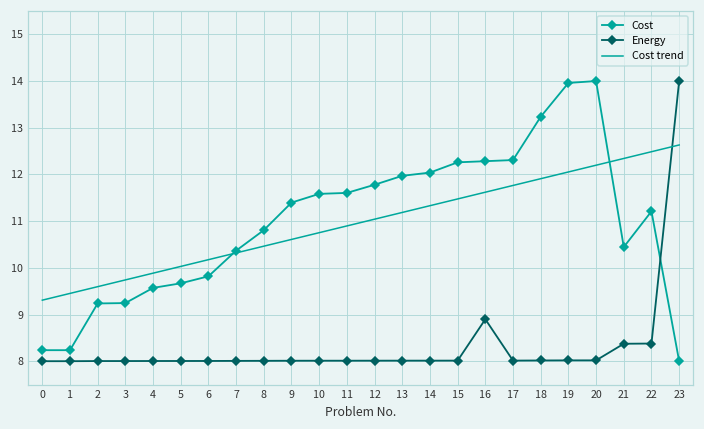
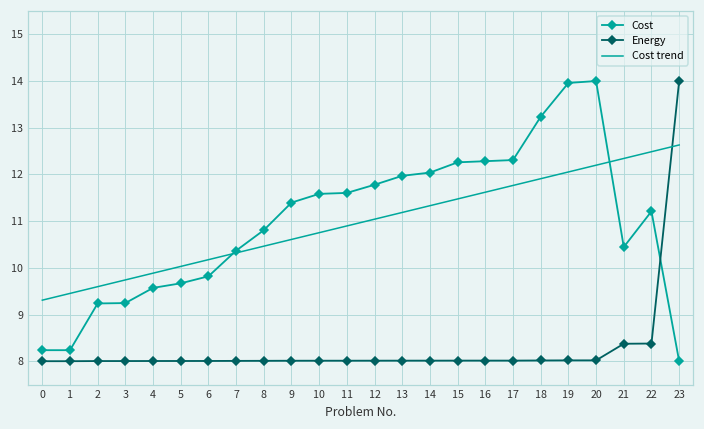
  {
    "Energy": {
      "0": 8.0,
      "1": 8.0,
      "2": 8.0,
      "3": 8.0,
      "4": 8.0,
      "5": 8.0,
      "6": 8.0,
      "7": 8.0,
      "8": 8.0,
      "9": 8.0,
      "10": 8.0,
      "11": 8.0,
      "12": 8.0,
      "13": 8.0,
      "14": 8.0,
      "15": 8.0,
-     "16": 8.9,
+     "16": 8.0,
      "17": 8.0,
      "18": 8.0,
      "19": 8.0,
      "20": 8.0,
      "21": 8.4,
      "22": 8.4,
      "23": 14.0
    }
  }
